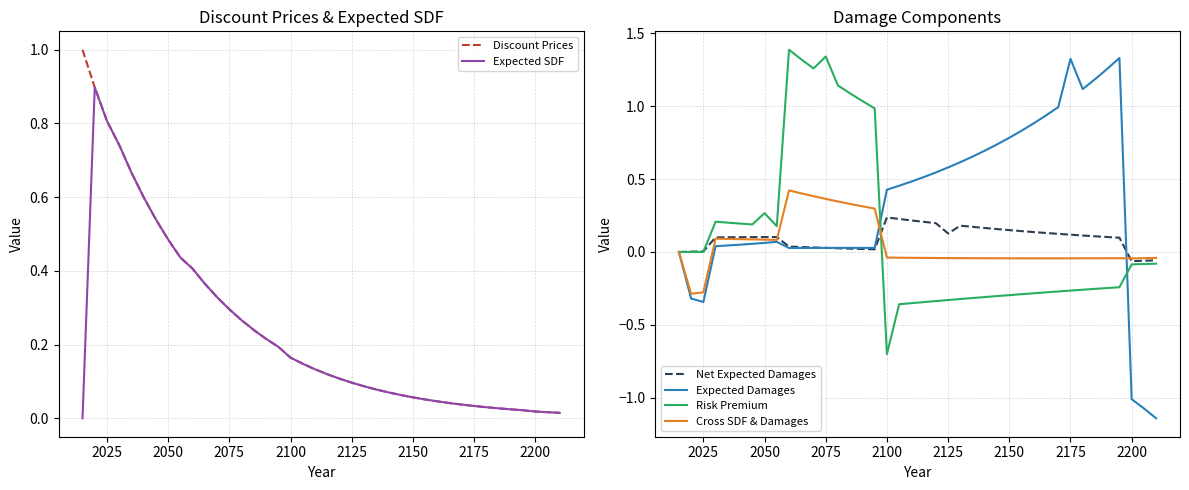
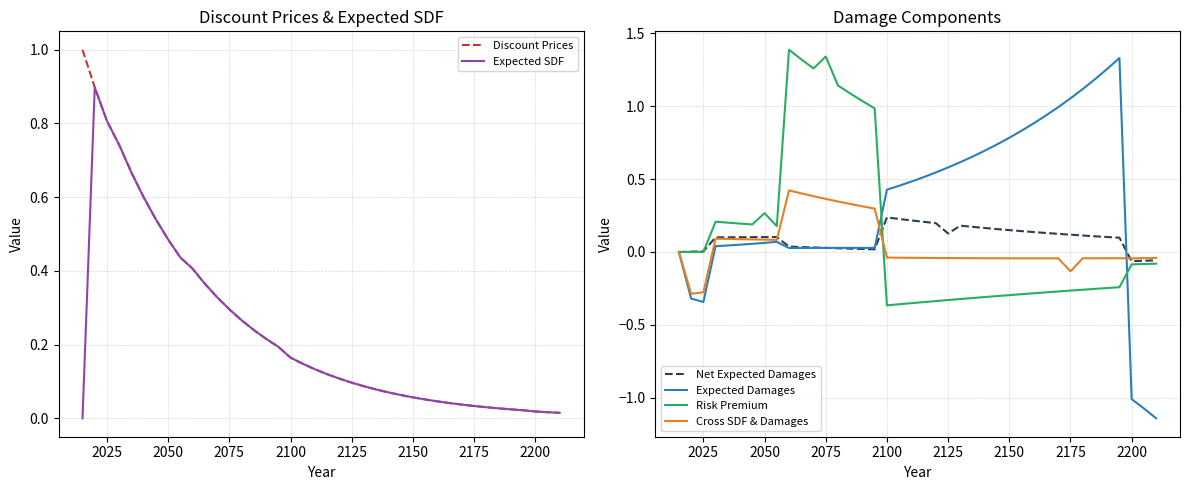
  {
    "Damage Components": {
      "Net Expected Damages": {
        "2050": 0.10,
        "2100": 0.24,
        "2125": 0.13,
        "2150": 0.15,
        "2175": 0.12,
        "2200": -0.06
      },
      "Expected Damages": {
        "2025": -0.34,
        "2050": 0.06,
        "2100": 0.43,
        "2125": 0.58,
        "2150": 0.78,
-       "2175": 1.32,
+       "2175": 1.05,
        "2200": -1.01
      },
      "Risk Premium": {
        "2050": 0.27,
        "2075": 1.34,
-       "2100": -0.70,
+       "2100": -0.37,
        "2125": -0.33,
        "2150": -0.30,
        "2175": -0.26,
        "2200": -0.08
      },
      "Cross SDF & Damages": {
        "2025": -0.28,
        "2050": 0.08,
        "2075": 0.36,
        "2100": -0.04,
        "2125": -0.04,
        "2150": -0.04,
-       "2175": -0.04,
+       "2175": -0.13,
        "2200": -0.04
      }
    }
  }
